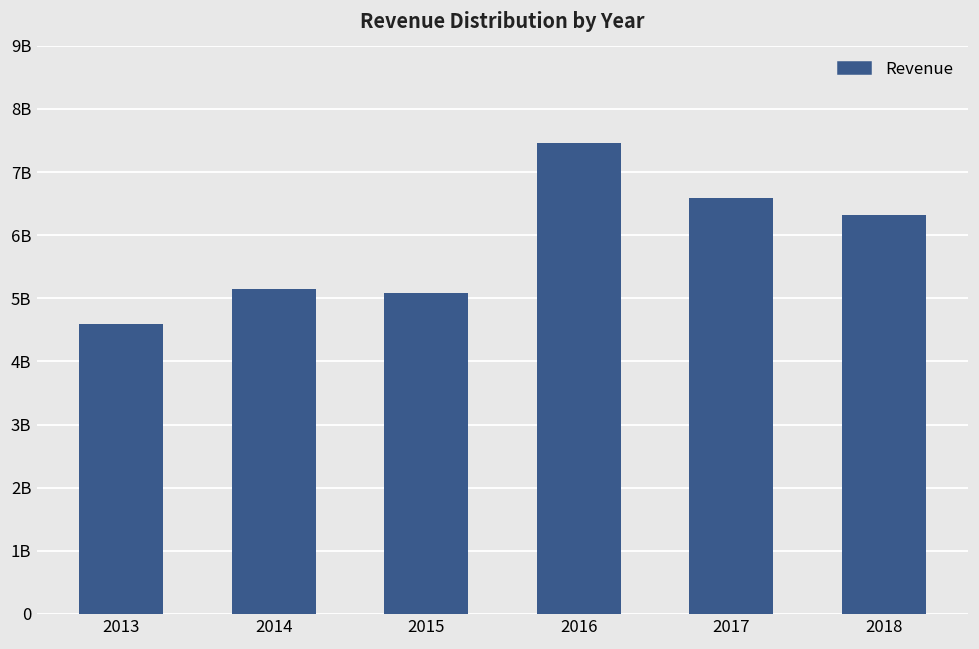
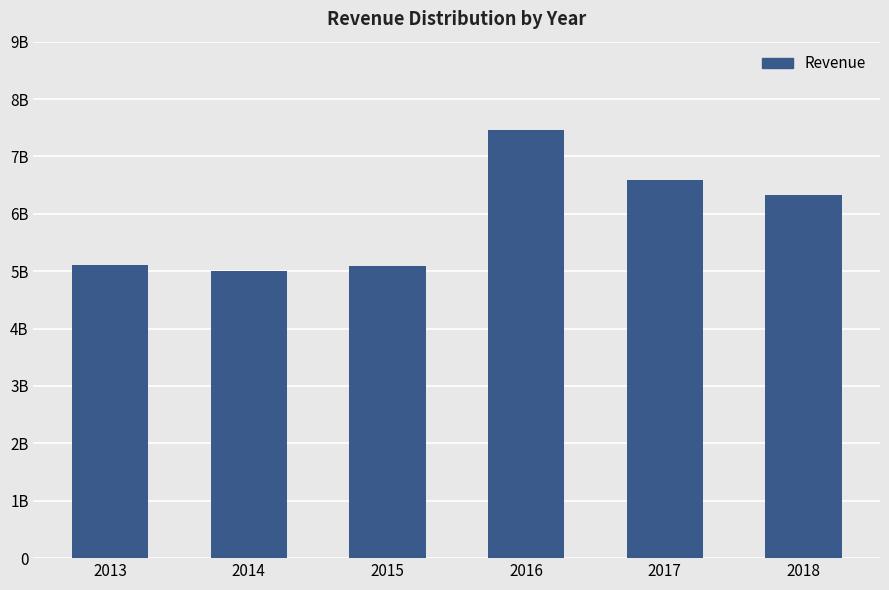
  {
-   "2013": 4600000000,
-   "2014": 5200000000,
+   "2013": 5100000000,
+   "2014": 5000000000,
    "2015": 5100000000,
    "2016": 7500000000,
    "2017": 6600000000,
    "2018": 6300000000
  }
